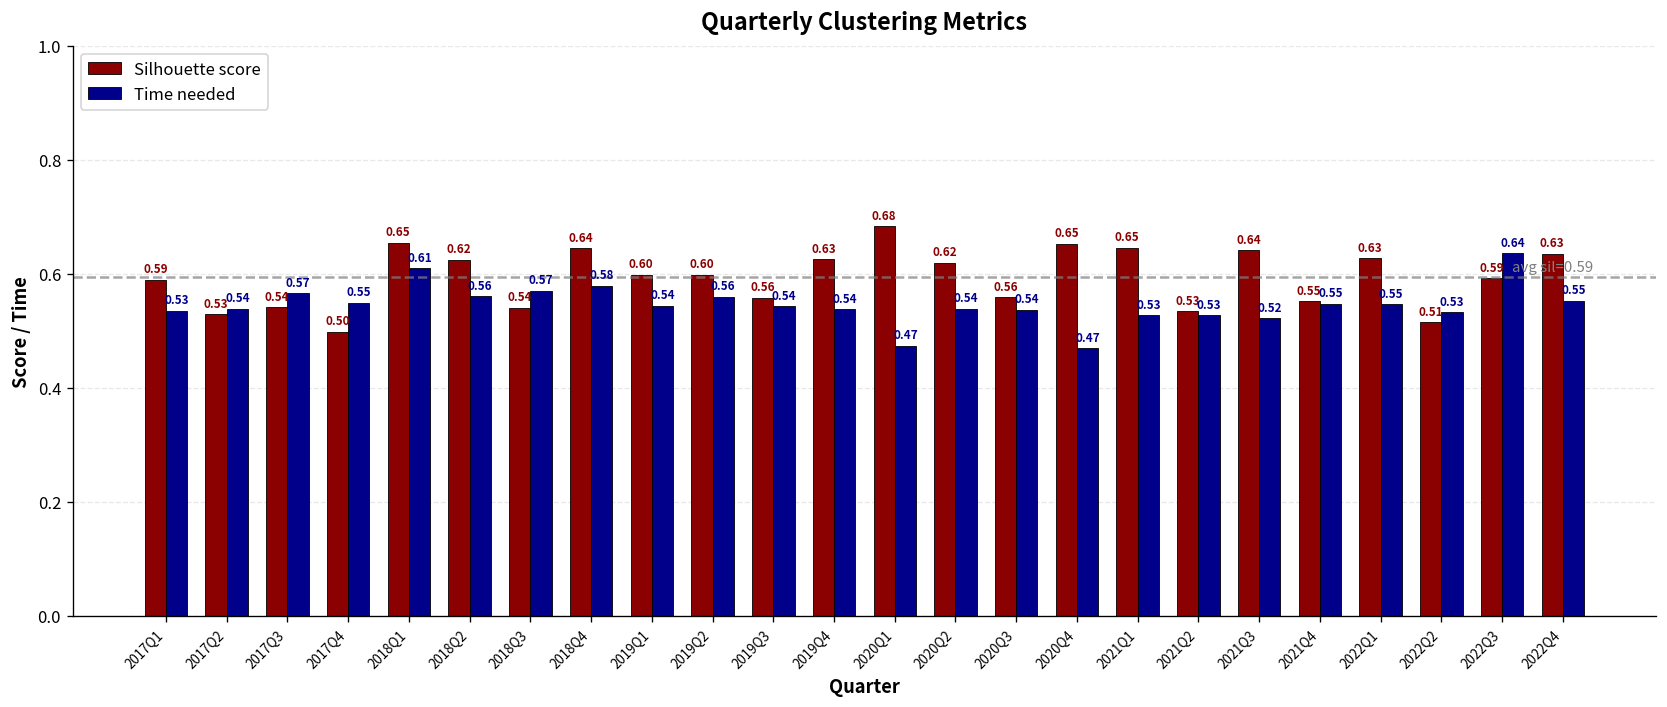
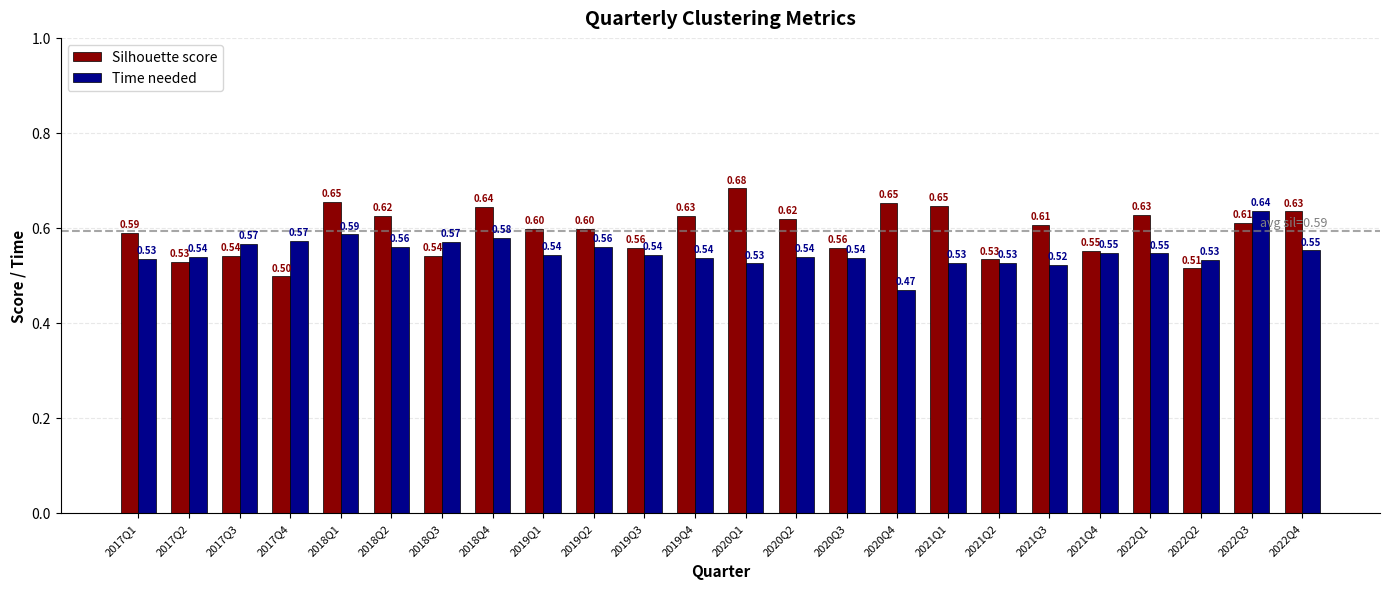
  {
    "Silhouette score": {
      "2017Q1": 0.59,
      "2017Q2": 0.53,
      "2017Q3": 0.54,
      "2017Q4": 0.50,
      "2018Q1": 0.65,
      "2018Q2": 0.62,
      "2018Q3": 0.54,
      "2018Q4": 0.64,
      "2019Q1": 0.60,
      "2019Q2": 0.60,
      "2019Q3": 0.56,
      "2019Q4": 0.63,
      "2020Q1": 0.68,
      "2020Q2": 0.62,
      "2020Q3": 0.56,
      "2020Q4": 0.65,
      "2021Q1": 0.65,
      "2021Q2": 0.53,
-     "2021Q3": 0.64,
+     "2021Q3": 0.61,
      "2021Q4": 0.55,
      "2022Q1": 0.63,
      "2022Q2": 0.51,
-     "2022Q3": 0.59,
+     "2022Q3": 0.61,
      "2022Q4": 0.63
    },
    "Time needed": {
      "2017Q1": 0.53,
      "2017Q2": 0.54,
      "2017Q3": 0.57,
-     "2017Q4": 0.55,
-     "2018Q1": 0.61,
+     "2017Q4": 0.57,
+     "2018Q1": 0.59,
      "2018Q2": 0.56,
      "2018Q3": 0.57,
      "2018Q4": 0.58,
      "2019Q1": 0.54,
      "2019Q2": 0.56,
      "2019Q3": 0.54,
      "2019Q4": 0.54,
-     "2020Q1": 0.47,
+     "2020Q1": 0.53,
      "2020Q2": 0.54,
      "2020Q3": 0.54,
      "2020Q4": 0.47,
      "2021Q1": 0.53,
      "2021Q2": 0.53,
      "2021Q3": 0.52,
      "2021Q4": 0.55,
      "2022Q1": 0.55,
      "2022Q2": 0.53,
      "2022Q3": 0.64,
      "2022Q4": 0.55
    }
  }
